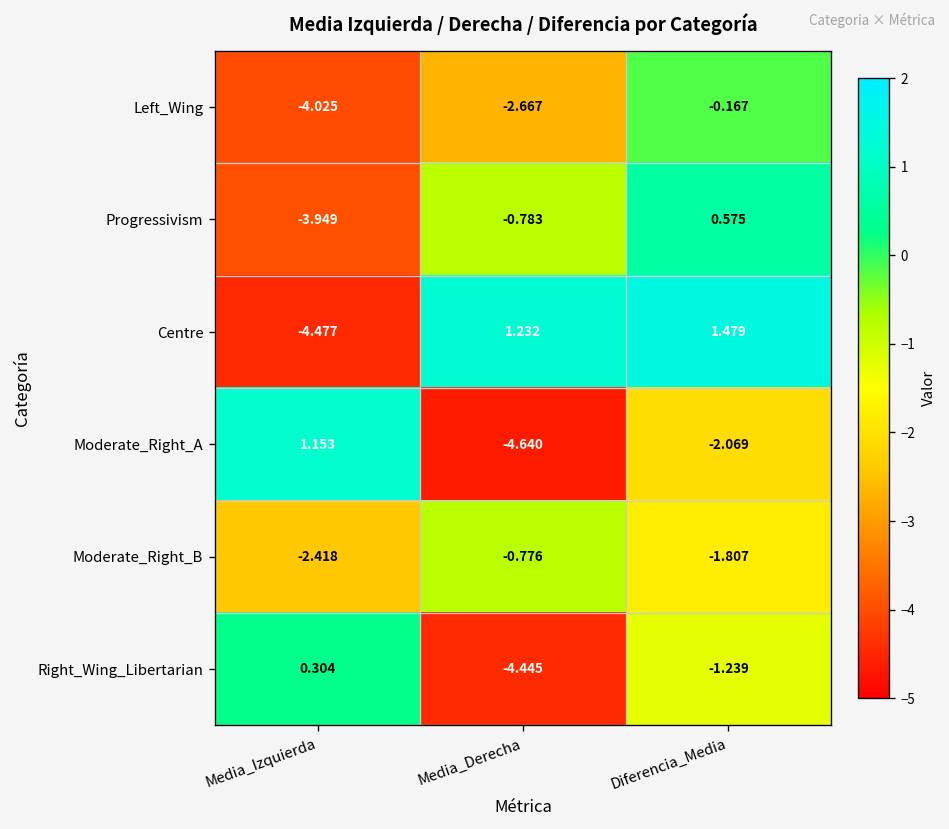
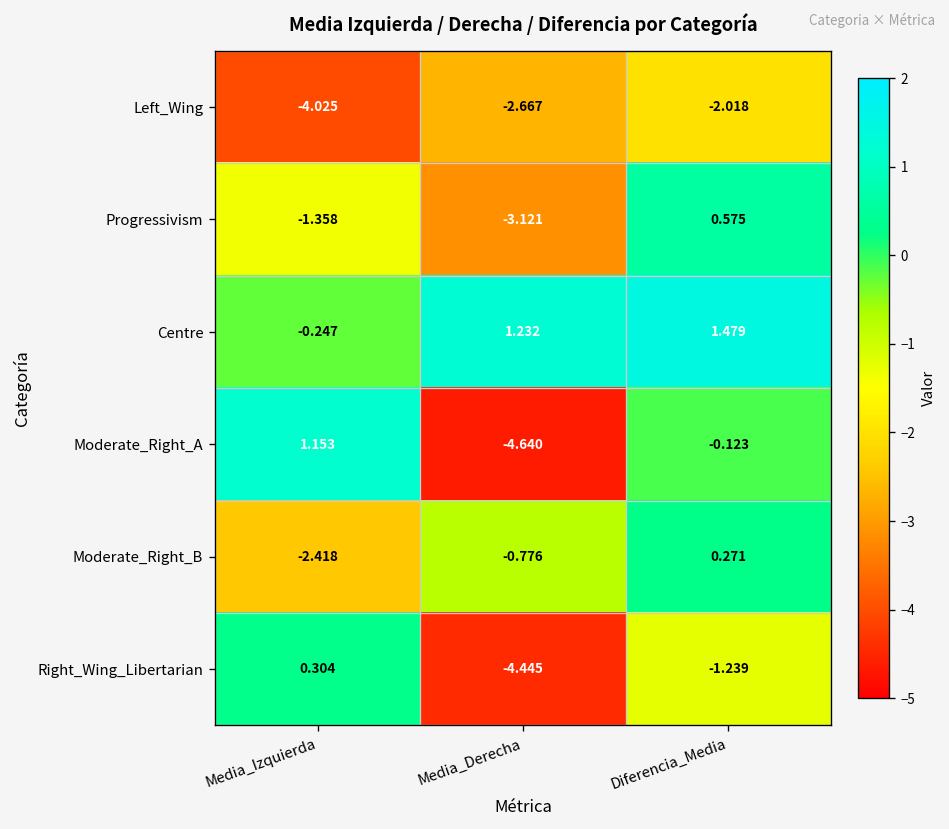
  {
    "Left_Wing": {
      "Media_Izquierda": -4.025,
      "Media_Derecha": -2.667,
-     "Diferencia_Media": -0.167
+     "Diferencia_Media": -2.018
    },
    "Progressivism": {
-     "Media_Izquierda": -3.949,
-     "Media_Derecha": -0.783,
+     "Media_Izquierda": -1.358,
+     "Media_Derecha": -3.121,
      "Diferencia_Media": 0.575
    },
    "Centre": {
-     "Media_Izquierda": -4.477,
+     "Media_Izquierda": -0.247,
      "Media_Derecha": 1.232,
      "Diferencia_Media": 1.479
    },
    "Moderate_Right_A": {
      "Media_Izquierda": 1.153,
      "Media_Derecha": -4.640,
-     "Diferencia_Media": -2.069
+     "Diferencia_Media": -0.123
    },
    "Moderate_Right_B": {
      "Media_Izquierda": -2.418,
      "Media_Derecha": -0.776,
-     "Diferencia_Media": -1.807
+     "Diferencia_Media": 0.271
    },
    "Right_Wing_Libertarian": {
      "Media_Izquierda": 0.304,
      "Media_Derecha": -4.445,
      "Diferencia_Media": -1.239
    }
  }
